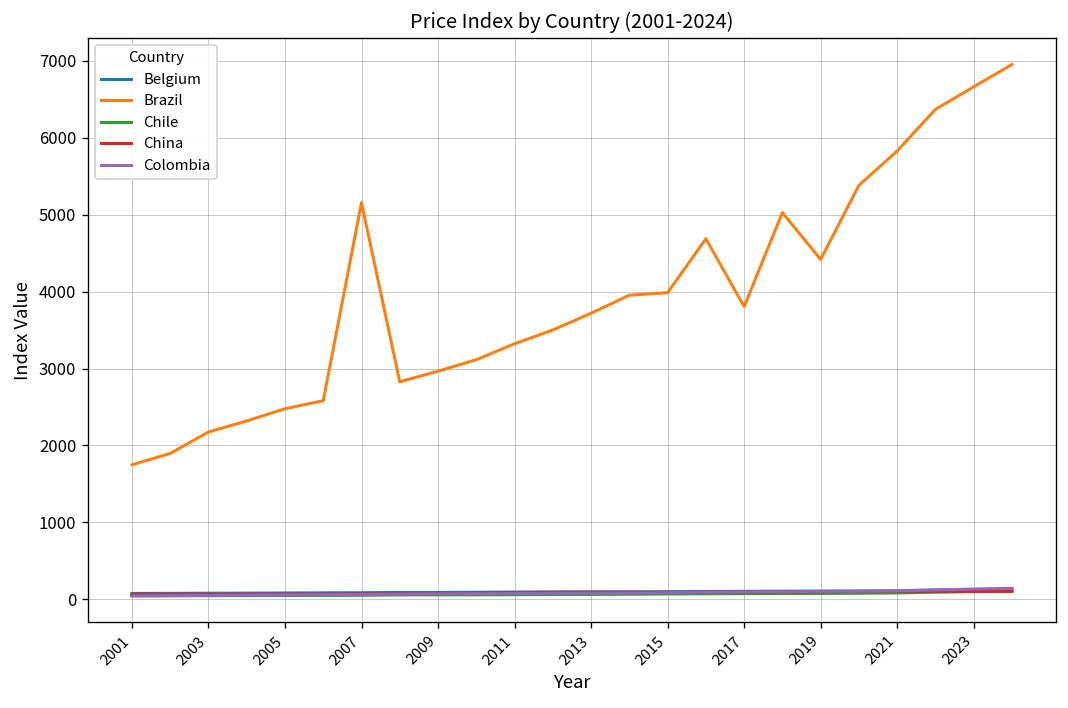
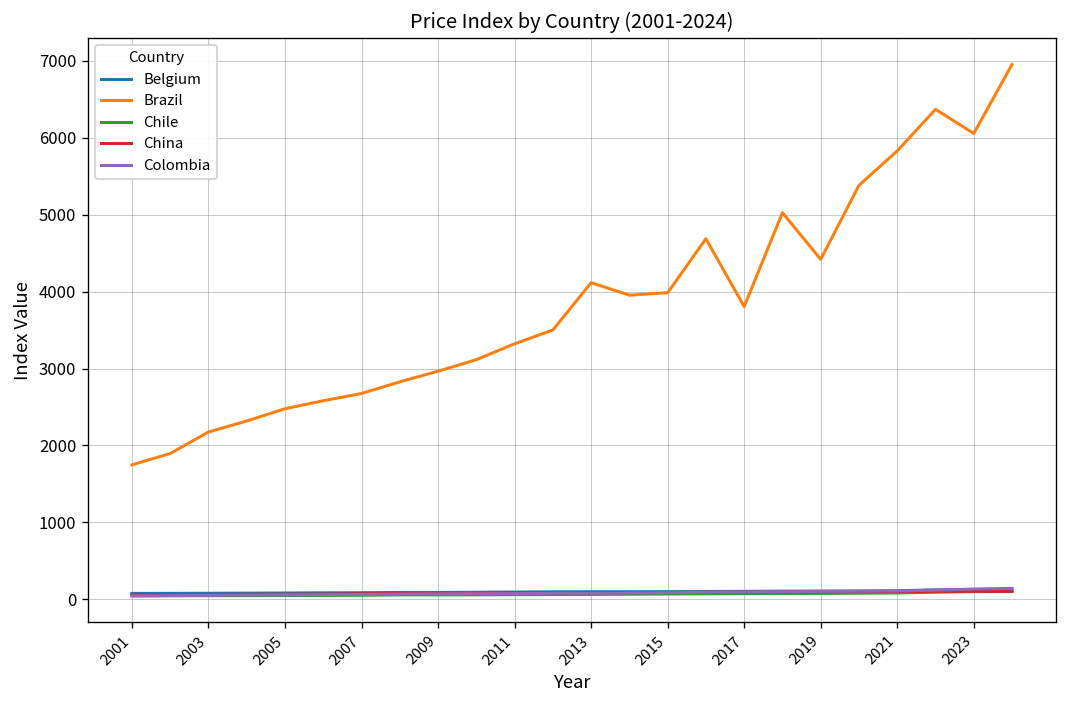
  {
    "Brazil": {
      "2001": 1700,
      "2003": 2200,
      "2005": 2500,
-     "2007": 5200,
+     "2007": 2700,
      "2009": 3000,
      "2011": 3300,
-     "2013": 3700,
+     "2013": 4100,
      "2015": 4000,
      "2017": 3800,
      "2019": 4400,
      "2021": 5800,
-     "2023": 6700
+     "2023": 6100
    }
  }
